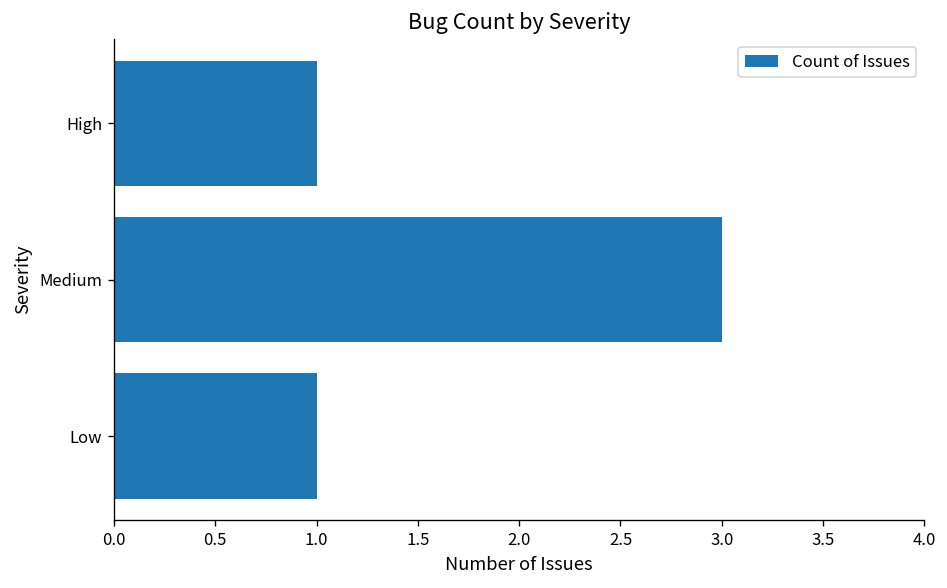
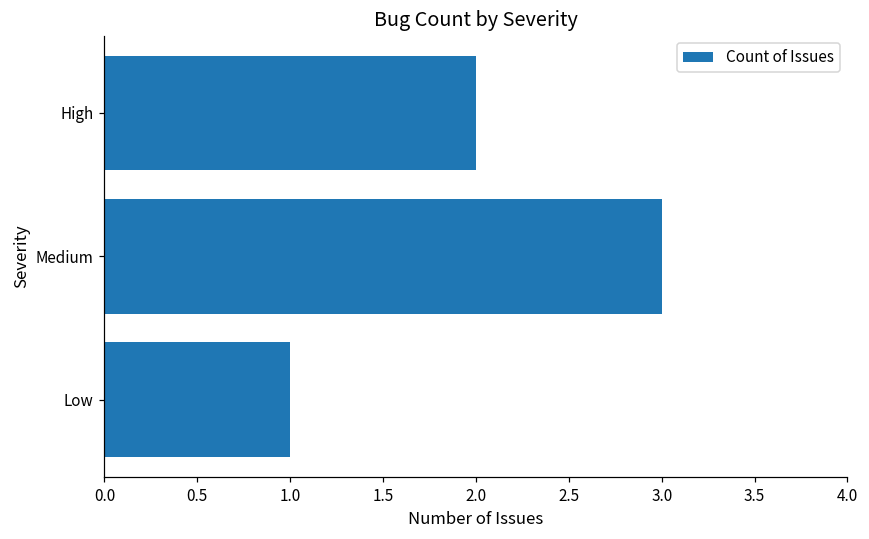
  {
-   "High": 1,
+   "High": 2,
    "Medium": 3,
    "Low": 1
  }
